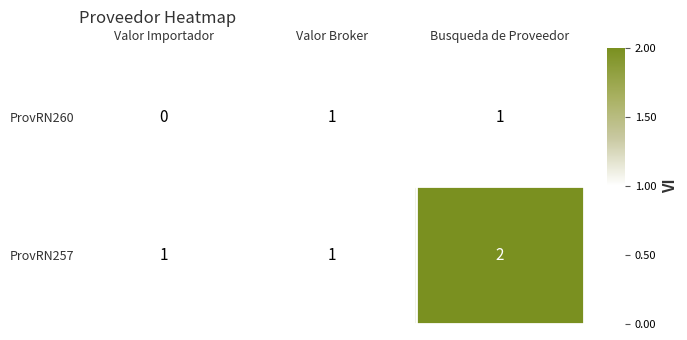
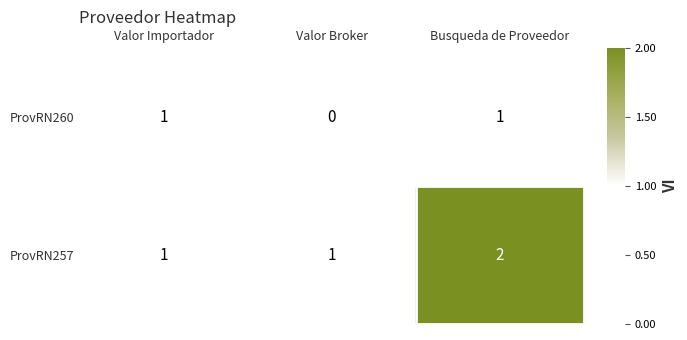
  {
    "ProvRN260": {
-     "Valor Importador": 0,
-     "Valor Broker": 1,
+     "Valor Importador": 1,
+     "Valor Broker": 0,
      "Busqueda de Proveedor": 1
    },
    "ProvRN257": {
      "Valor Importador": 1,
      "Valor Broker": 1,
      "Busqueda de Proveedor": 2
    }
  }
